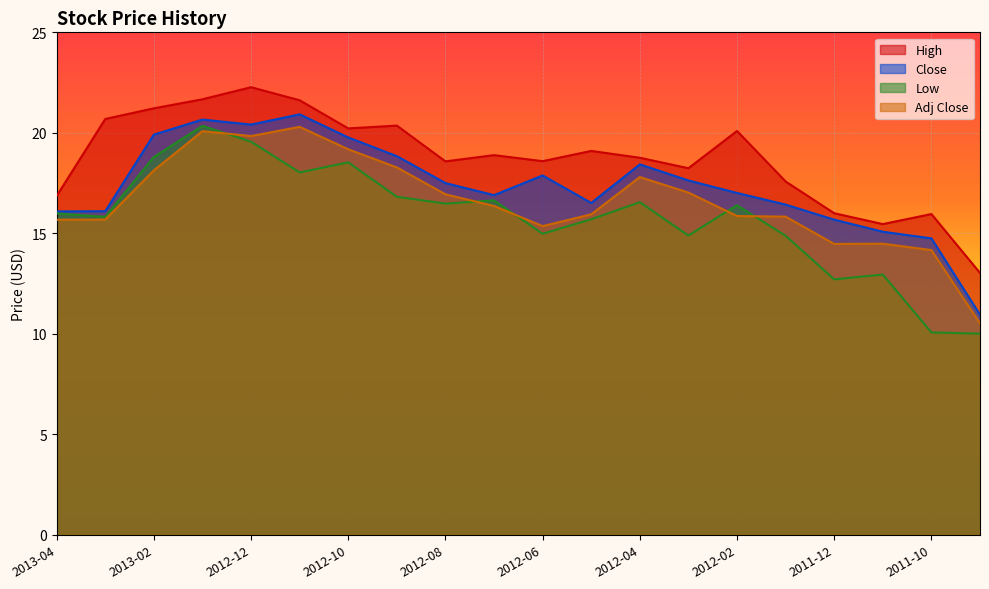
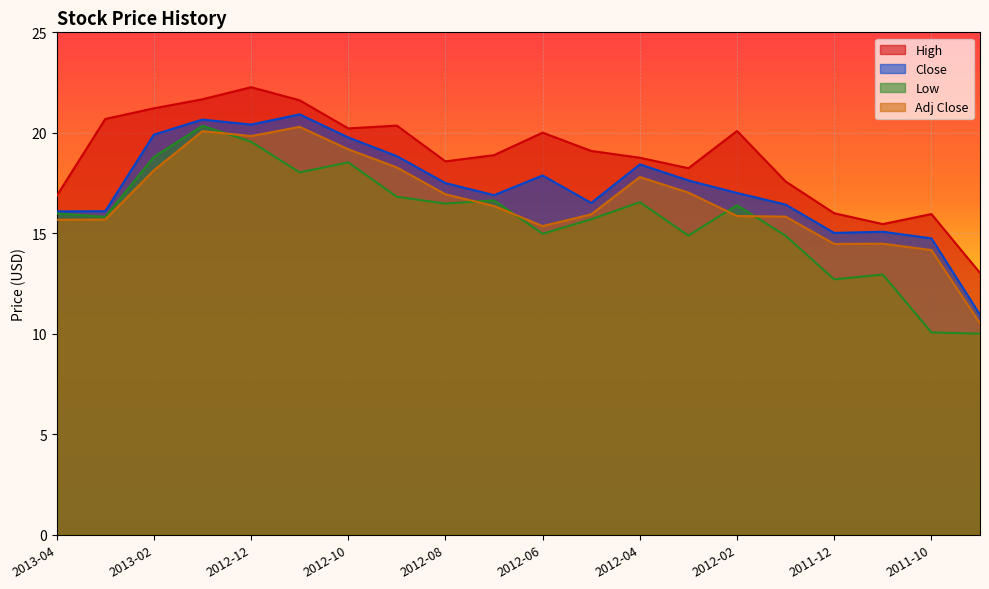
  {
    "High": {
      "2013-04": 16.9,
      "2013-02": 21.2,
      "2012-12": 22.3,
      "2012-10": 20.2,
      "2012-08": 18.6,
-     "2012-06": 18.6,
+     "2012-06": 20.0,
      "2012-04": 18.8,
      "2012-02": 20.1,
      "2011-12": 16.0,
      "2011-10": 16.0
    },
    "Close": {
      "2013-02": 19.9,
      "2012-12": 20.4,
      "2012-10": 19.8,
      "2012-08": 17.5,
      "2012-06": 17.9,
      "2012-04": 18.4,
      "2012-02": 17.0,
-     "2011-12": 15.7,
+     "2011-12": 15.0,
      "2011-10": 14.8
    },
    "Low": {
      "2013-02": 18.8,
      "2012-12": 19.6,
      "2012-10": 18.5,
      "2012-08": 16.5,
      "2012-06": 15.0,
      "2012-04": 16.5,
      "2012-02": 16.4,
      "2011-12": 12.7,
      "2011-10": 10.1
    },
    "Adj Close": {
      "2013-04": 15.7,
      "2013-02": 18.1,
      "2012-12": 19.8,
      "2012-10": 19.2,
      "2012-08": 16.9,
      "2012-06": 15.4,
      "2012-04": 17.8,
      "2012-02": 15.9,
      "2011-12": 14.5,
      "2011-10": 14.2
    }
  }
